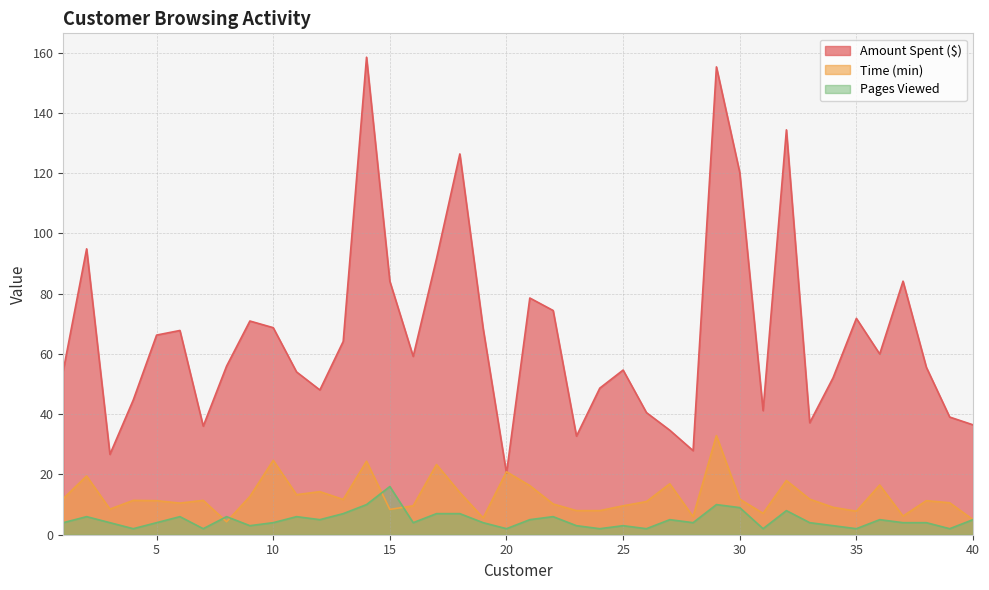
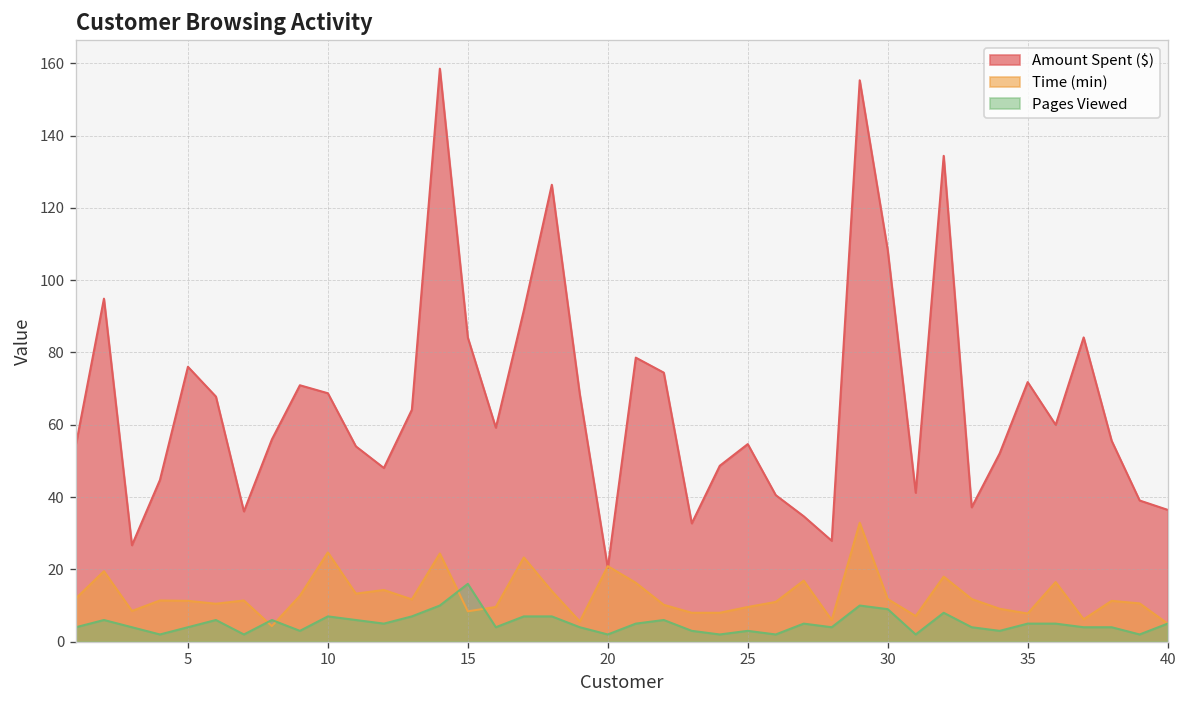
  {
    "Amount Spent ($)": {
-     "5": 66,
+     "5": 76,
      "10": 69,
      "15": 84,
      "25": 55,
-     "30": 120,
+     "30": 108,
      "35": 72,
      "40": 36
    },
    "Time (min)": {
      "5": 11,
      "10": 25,
      "15": 8,
      "25": 10,
      "30": 12,
      "35": 8
    },
    "Pages Viewed": {
      "5": 4,
-     "10": 4,
+     "10": 7,
      "15": 16,
      "20": 2,
      "25": 3,
      "30": 9,
-     "35": 2
+     "35": 5
    }
  }
